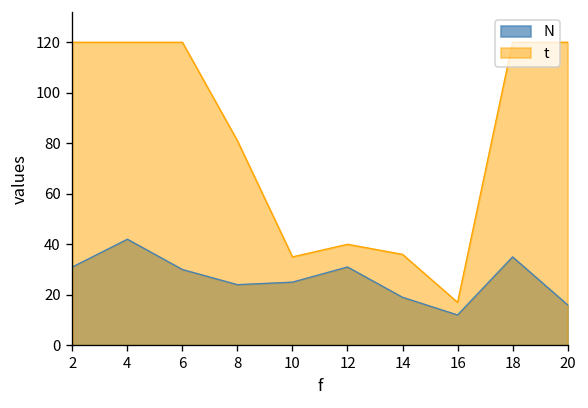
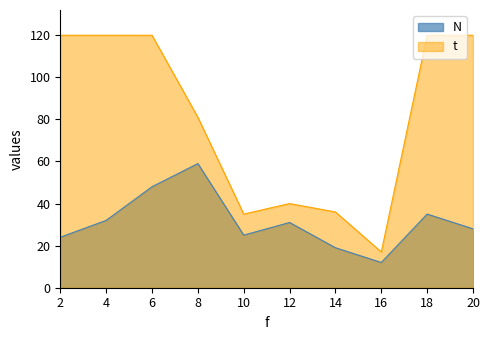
  {
    "N": {
-     "2": 31,
-     "4": 42,
-     "6": 30,
-     "8": 24,
+     "2": 24,
+     "4": 32,
+     "6": 48,
+     "8": 59,
      "10": 25,
      "12": 31,
      "14": 19,
      "16": 12,
      "18": 35,
-     "20": 16
+     "20": 28
    },
    "t": {
      "2": 120,
      "4": 120,
      "6": 120,
      "8": 81,
      "10": 35,
      "12": 40,
      "14": 36,
      "16": 17,
      "20": 120
    }
  }
